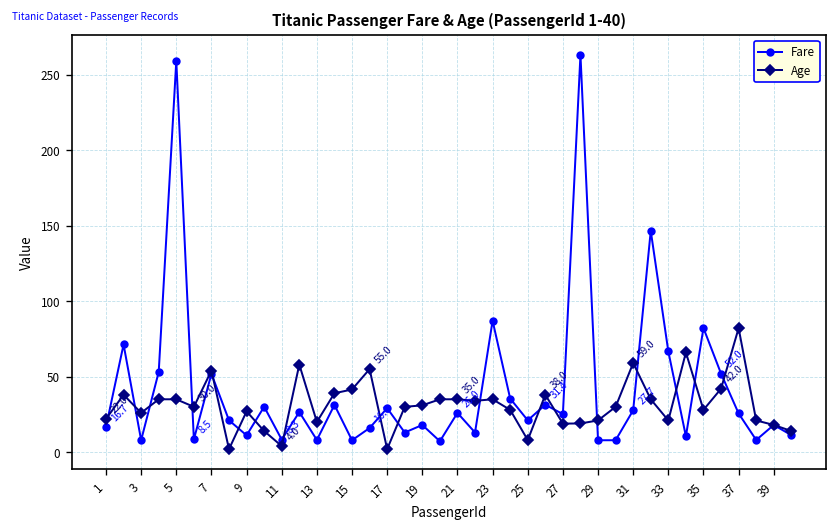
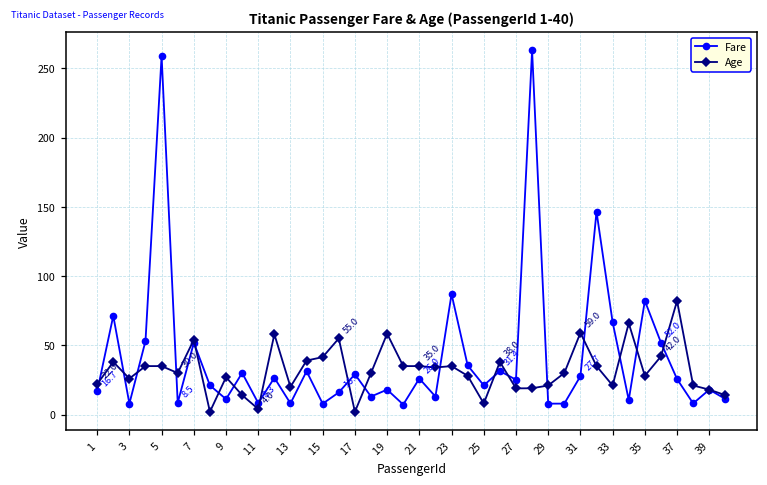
  {
    "Fare": {
      "3": 8,
      "5": 259,
      "7": 52,
      "9": 11,
      "13": 8,
      "15": 8,
      "19": 18,
      "23": 87,
      "25": 21,
      "27": 25,
      "29": 8,
      "33": 67,
      "35": 82,
      "37": 26
    },
    "Age": {
      "3": 26,
      "5": 35,
      "7": 54,
      "9": 27,
      "13": 20,
      "15": 42,
      "17": 2,
-     "19": 31,
+     "19": 58,
      "25": 8,
      "27": 19,
      "29": 21,
      "33": 21,
      "35": 28,
      "37": 82
    }
  }
